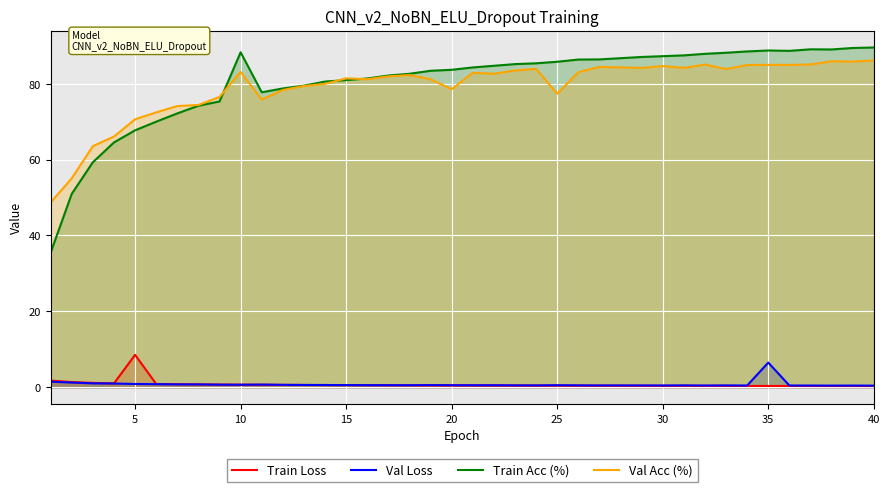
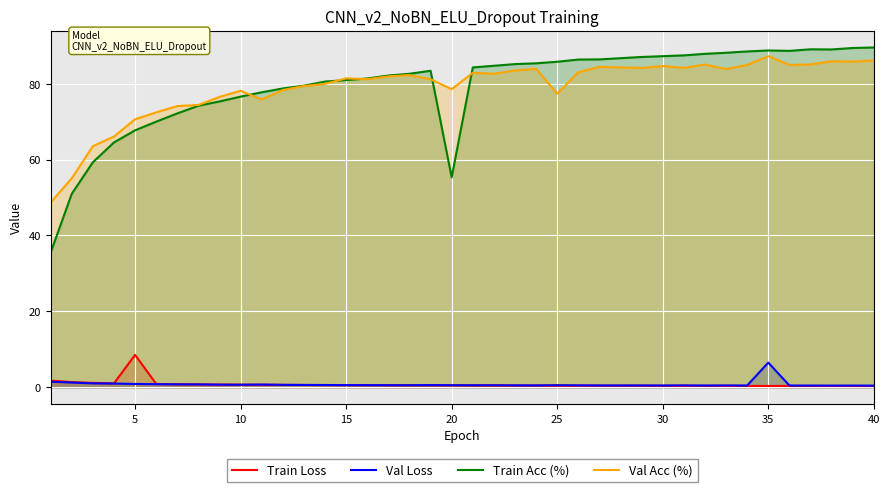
  {
    "Train Loss": {
      "5": 9,
      "35": 0
    },
    "Val Loss": {
      "5": 1,
      "35": 6
    },
    "Train Acc (%)": {
      "5": 68,
-     "10": 88,
-     "20": 84,
+     "10": 77,
+     "20": 55,
      "25": 86,
      "30": 87,
      "35": 89,
      "40": 90
    },
    "Val Acc (%)": {
      "5": 71,
-     "10": 83,
+     "10": 78,
      "20": 79,
      "25": 77,
      "30": 85,
-     "35": 85,
+     "35": 87,
      "40": 86
    }
  }
